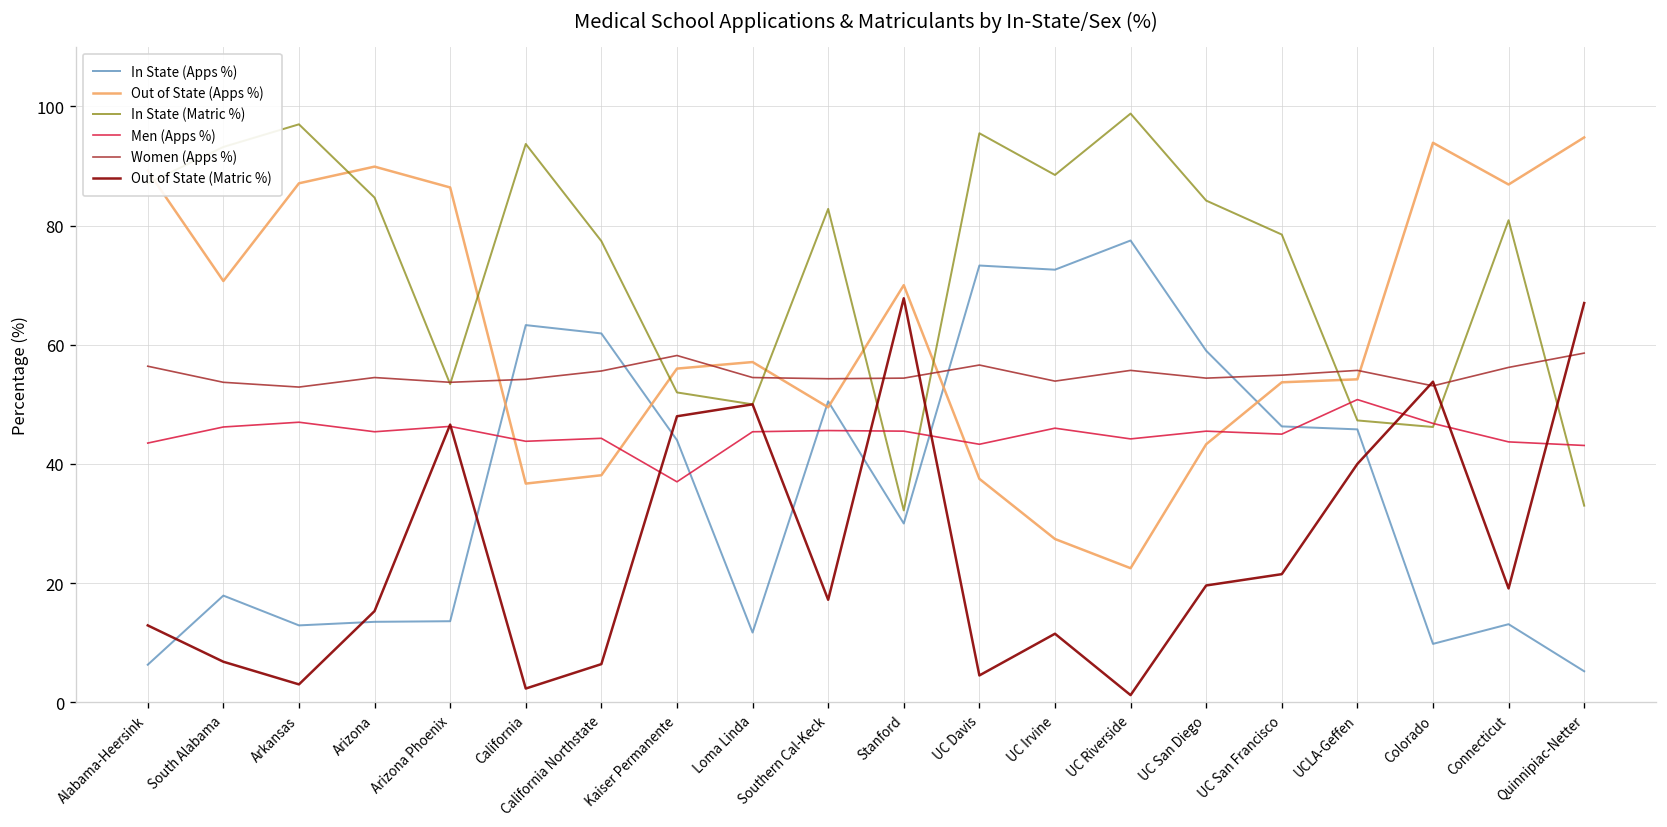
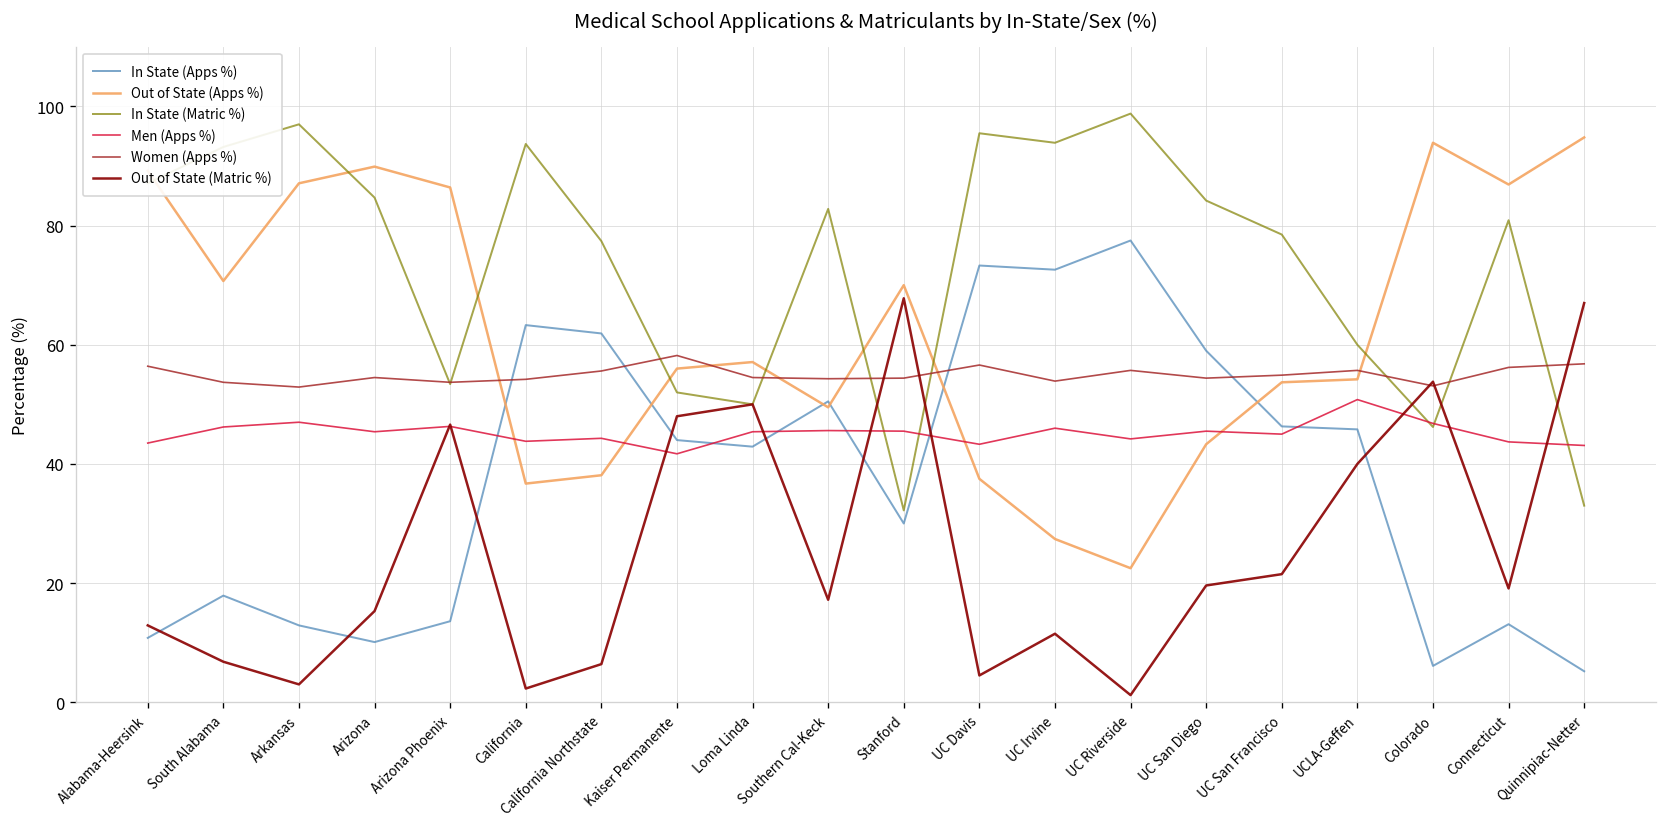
  {
    "In State (Apps %)": {
-     "Alabama-Heersink": 6,
+     "Alabama-Heersink": 11,
      "South Alabama": 18,
      "Arkansas": 13,
-     "Arizona": 14,
+     "Arizona": 10,
      "Arizona Phoenix": 14,
      "California": 63,
      "California Northstate": 62,
      "Kaiser Permanente": 44,
-     "Loma Linda": 12,
+     "Loma Linda": 43,
      "Southern Cal-Keck": 51,
      "Stanford": 30,
      "UC Davis": 73,
      "UC Irvine": 73,
      "UC Riverside": 78,
      "UC San Diego": 59,
      "UC San Francisco": 46,
      "UCLA-Geffen": 46,
-     "Colorado": 10,
+     "Colorado": 6,
      "Connecticut": 13,
      "Quinnipiac-Netter": 5
    },
    "Out of State (Apps %)": {
      "South Alabama": 71,
      "Arkansas": 87,
      "Arizona": 90,
      "Arizona Phoenix": 86,
      "California": 37,
      "California Northstate": 38,
      "Kaiser Permanente": 56,
      "Loma Linda": 57,
      "Southern Cal-Keck": 50,
      "Stanford": 70,
      "UC Davis": 38,
      "UC Irvine": 27,
      "UC Riverside": 23,
      "UC San Diego": 43,
      "UC San Francisco": 54,
      "UCLA-Geffen": 54,
      "Colorado": 94,
      "Connecticut": 87,
      "Quinnipiac-Netter": 95
    },
    "In State (Matric %)": {
      "Arkansas": 97,
      "Arizona": 85,
      "California": 94,
      "California Northstate": 77,
      "Kaiser Permanente": 52,
      "Southern Cal-Keck": 83,
      "Stanford": 32,
      "UC Davis": 96,
-     "UC Irvine": 89,
+     "UC Irvine": 94,
      "UC Riverside": 99,
      "UC San Diego": 84,
      "UC San Francisco": 79,
-     "UCLA-Geffen": 47,
+     "UCLA-Geffen": 60,
      "Colorado": 46,
      "Connecticut": 81,
      "Quinnipiac-Netter": 33
    },
    "Men (Apps %)": {
      "Alabama-Heersink": 44,
      "South Alabama": 46,
      "Arkansas": 47,
      "Arizona": 45,
      "California": 44,
      "California Northstate": 44,
-     "Kaiser Permanente": 37,
+     "Kaiser Permanente": 42,
      "Loma Linda": 45,
      "Southern Cal-Keck": 46,
      "Stanford": 46,
      "UC Davis": 43,
      "UC Irvine": 46,
      "UC Riverside": 44,
      "UC San Diego": 46,
      "UC San Francisco": 45,
      "UCLA-Geffen": 51,
      "Colorado": 47,
      "Connecticut": 44,
      "Quinnipiac-Netter": 43
    },
    "Women (Apps %)": {
      "Alabama-Heersink": 56,
      "South Alabama": 54,
      "Arkansas": 53,
      "Arizona": 55,
      "California": 54,
      "California Northstate": 56,
      "Kaiser Permanente": 58,
      "Loma Linda": 55,
      "Southern Cal-Keck": 54,
      "Stanford": 54,
      "UC Davis": 57,
      "UC Irvine": 54,
      "UC Riverside": 56,
      "UC San Diego": 54,
      "UC San Francisco": 55,
      "UCLA-Geffen": 56,
      "Colorado": 53,
      "Connecticut": 56,
-     "Quinnipiac-Netter": 59
+     "Quinnipiac-Netter": 57
    },
    "Out of State (Matric %)": {
      "Alabama-Heersink": 13,
      "South Alabama": 7,
      "Arkansas": 3,
      "Arizona": 15,
      "California": 2,
      "California Northstate": 6,
      "Kaiser Permanente": 48,
      "Southern Cal-Keck": 17,
      "Stanford": 68,
      "UC Davis": 5,
      "UC Irvine": 12,
      "UC Riverside": 1,
      "UC San Diego": 20,
      "UC San Francisco": 22,
      "UCLA-Geffen": 40,
      "Colorado": 54,
      "Connecticut": 19,
      "Quinnipiac-Netter": 67
    }
  }
